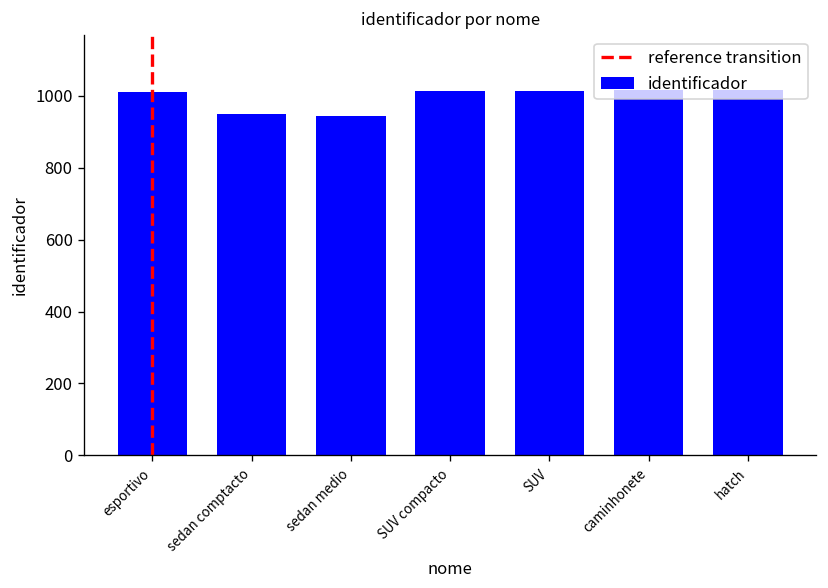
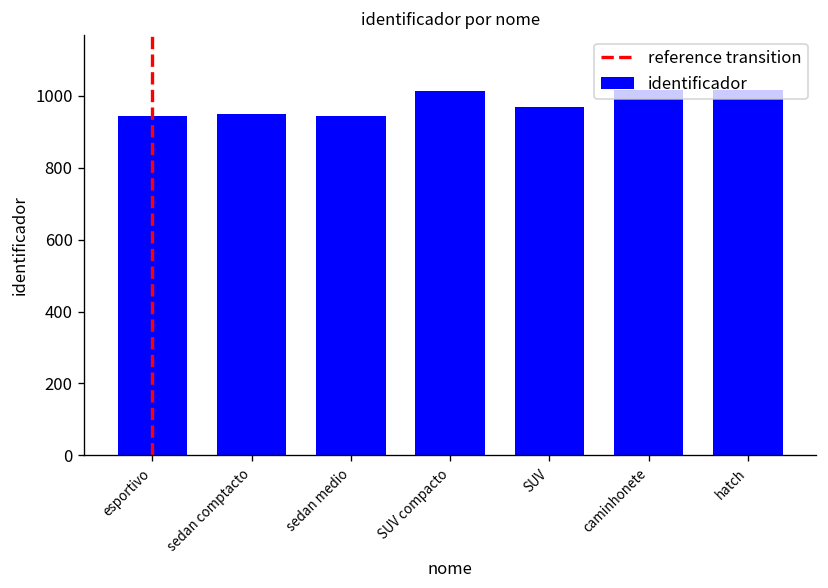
  {
-   "esportivo": 1010,
+   "esportivo": 940,
    "sedan comptacto": 950,
    "sedan medio": 940,
    "SUV compacto": 1010,
-   "SUV": 1010
+   "SUV": 970
  }
